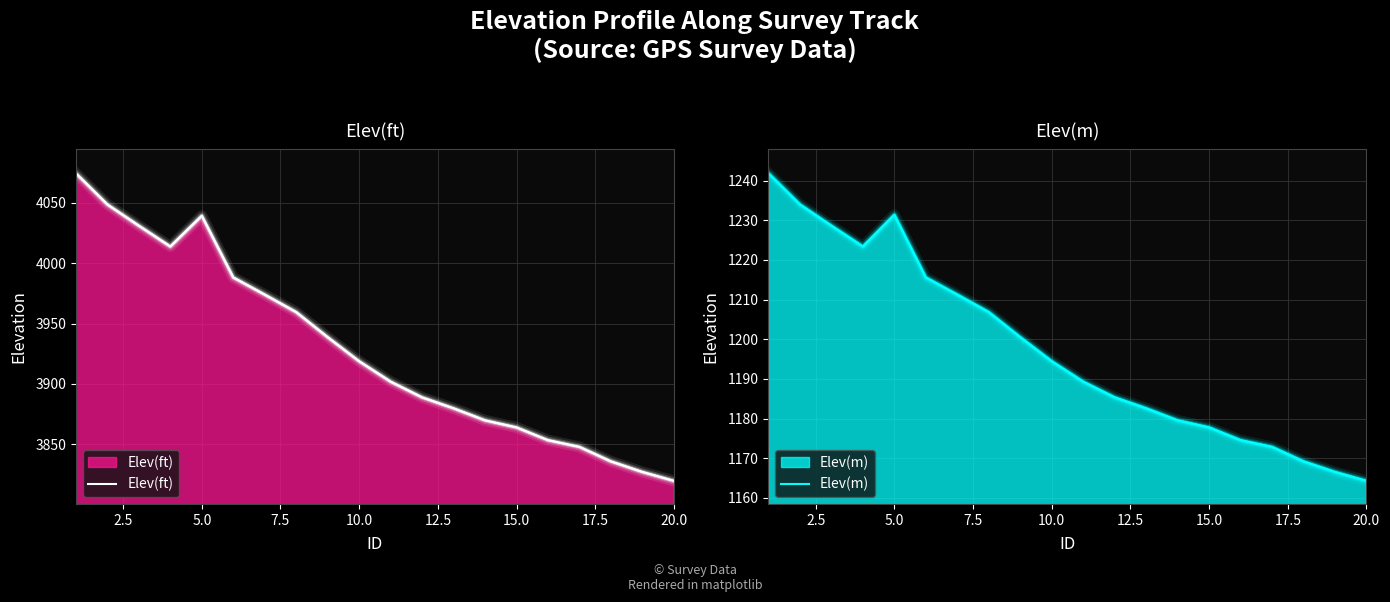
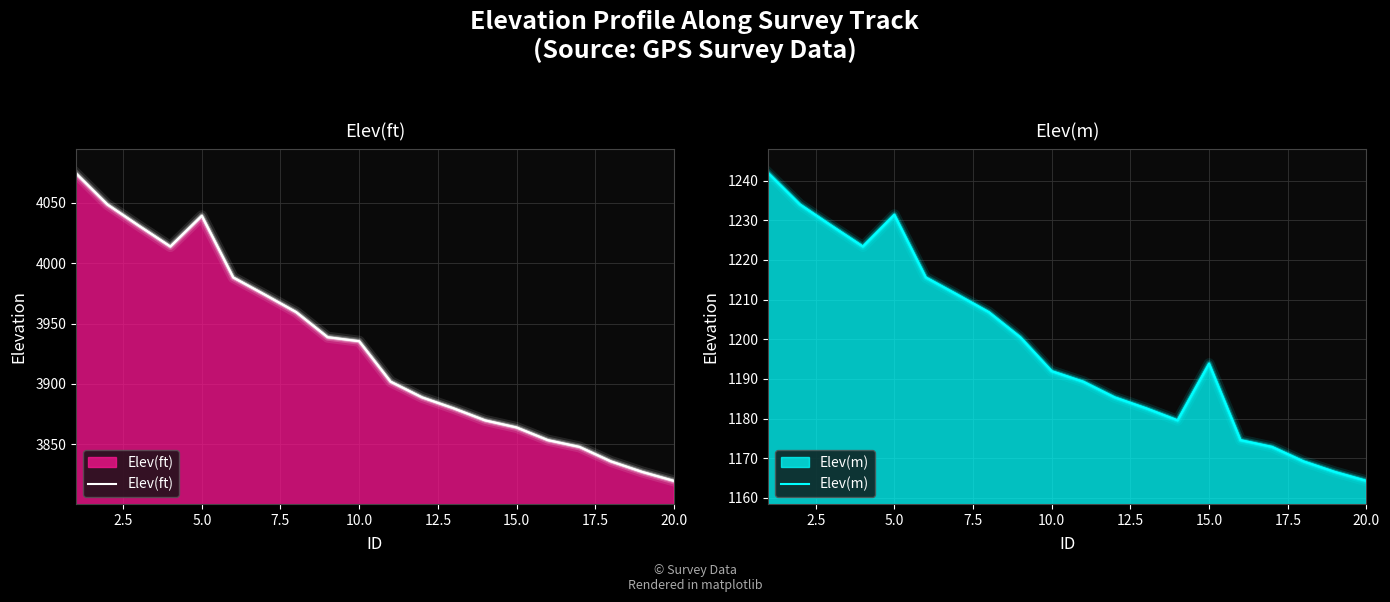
  {
    "Elev(ft)": {
      "5.0": 4039,
-     "10.0": 3919,
+     "10.0": 3935,
      "15.0": 3864,
      "20.0": 3820
    },
    "Elev(m)": {
      "5.0": 1231,
-     "10.0": 1194,
-     "15.0": 1178,
+     "10.0": 1192,
+     "15.0": 1194,
      "20.0": 1164
    }
  }
